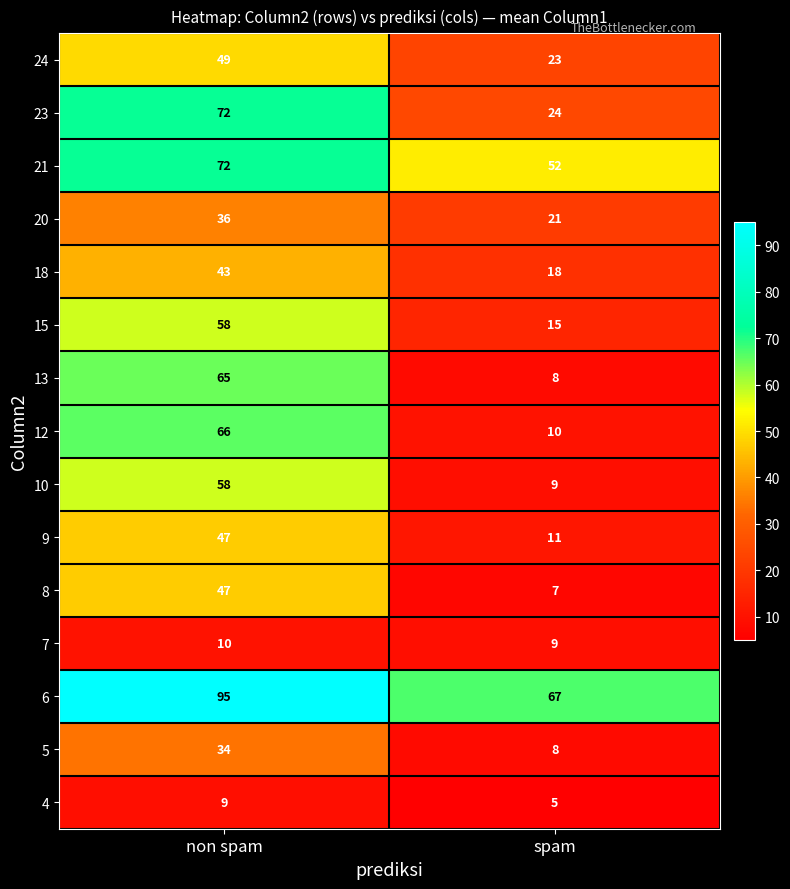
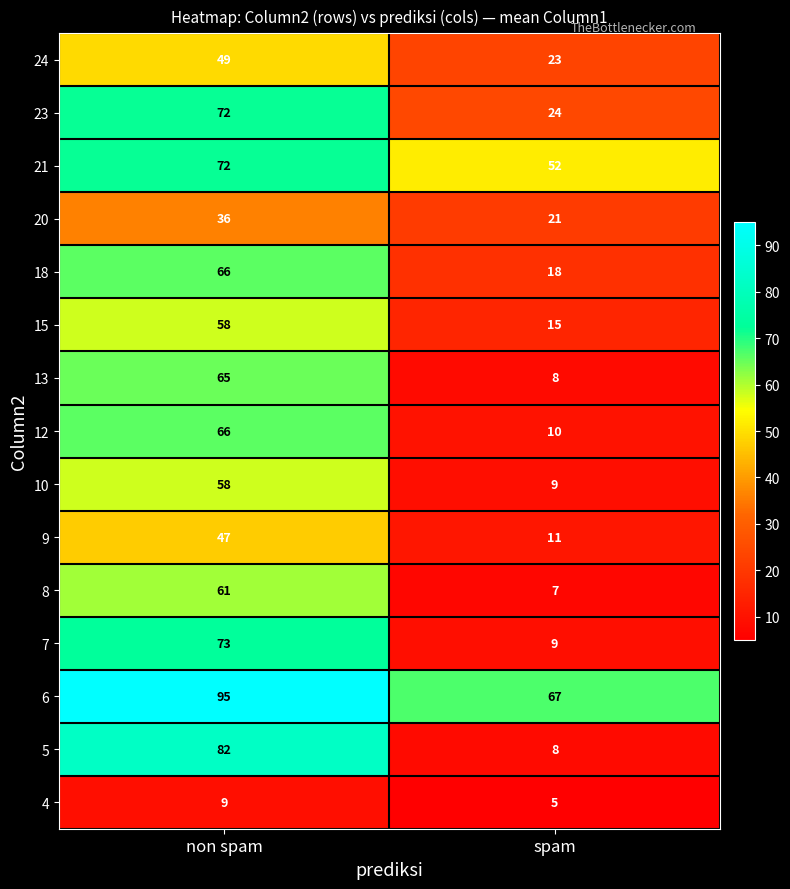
  {
    "24": {
      "non spam": 49,
      "spam": 23
    },
    "23": {
      "non spam": 72,
      "spam": 24
    },
    "21": {
      "non spam": 72,
      "spam": 52
    },
    "20": {
      "non spam": 36,
      "spam": 21
    },
    "18": {
-     "non spam": 43,
+     "non spam": 66,
      "spam": 18
    },
    "15": {
      "non spam": 58,
      "spam": 15
    },
    "13": {
      "non spam": 65,
      "spam": 8
    },
    "12": {
      "non spam": 66,
      "spam": 10
    },
    "10": {
      "non spam": 58,
      "spam": 9
    },
    "9": {
      "non spam": 47,
      "spam": 11
    },
    "8": {
-     "non spam": 47,
+     "non spam": 61,
      "spam": 7
    },
    "7": {
-     "non spam": 10,
+     "non spam": 73,
      "spam": 9
    },
    "6": {
      "non spam": 95,
      "spam": 67
    },
    "5": {
-     "non spam": 34,
+     "non spam": 82,
      "spam": 8
    },
    "4": {
      "non spam": 9,
      "spam": 5
    }
  }
